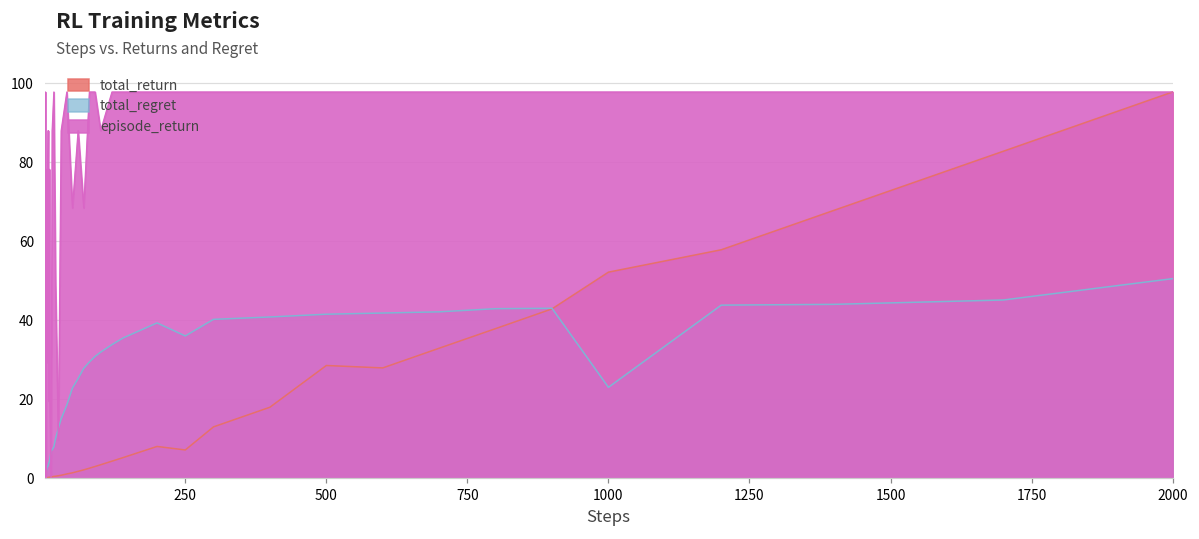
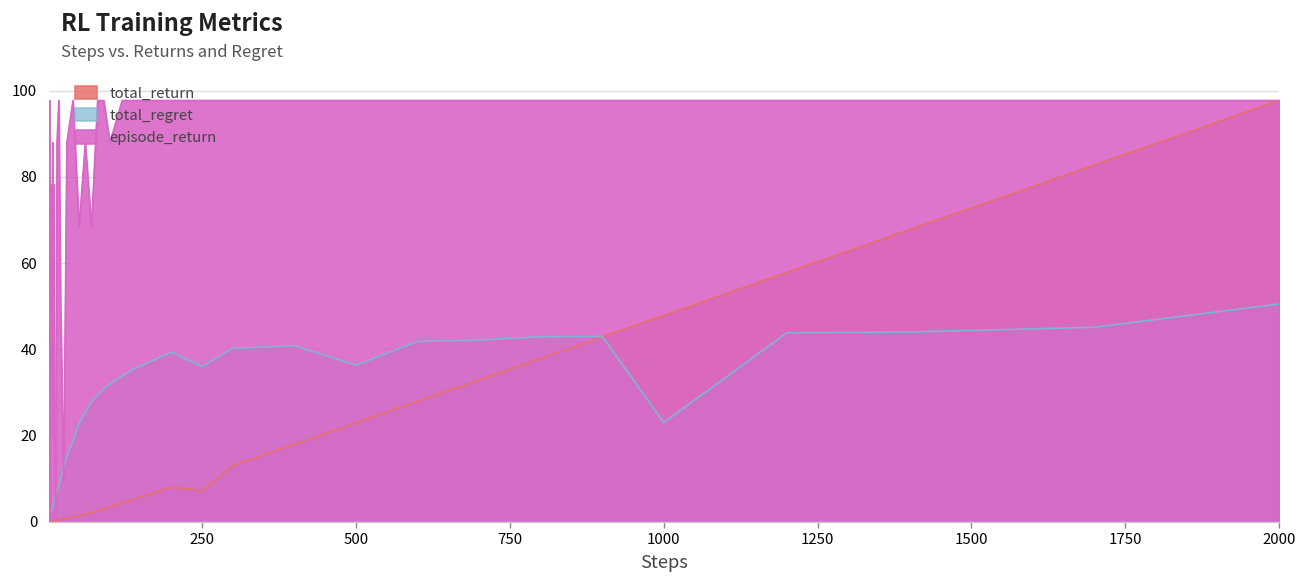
  {
    "total_return": {
      "250": 7,
-     "500": 29,
-     "1000": 52
+     "500": 23,
+     "1000": 48
    },
    "total_regret": {
      "250": 36,
-     "500": 42,
+     "500": 36,
      "1000": 23,
      "2000": 51
    },
    "episode_return": {
      "250": 98,
      "500": 98,
      "1000": 98
    }
  }
